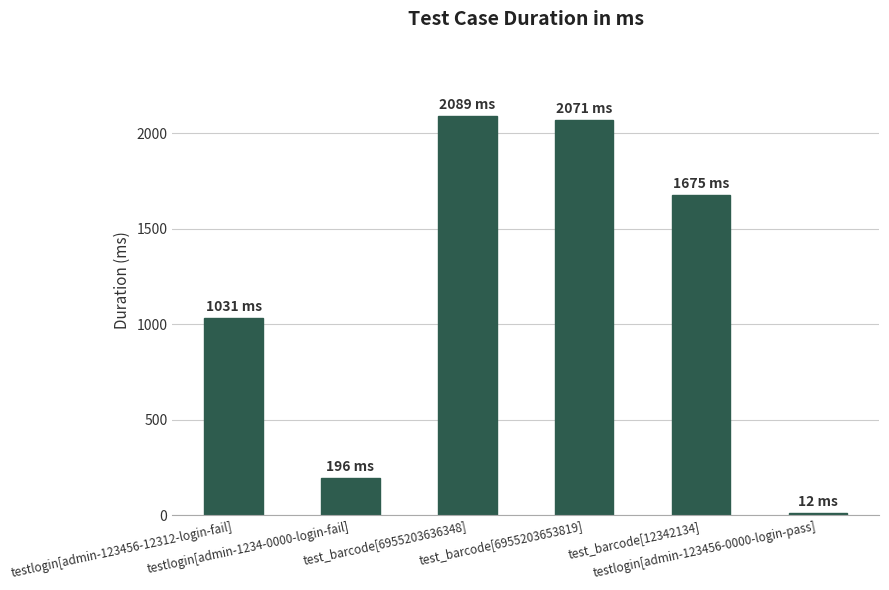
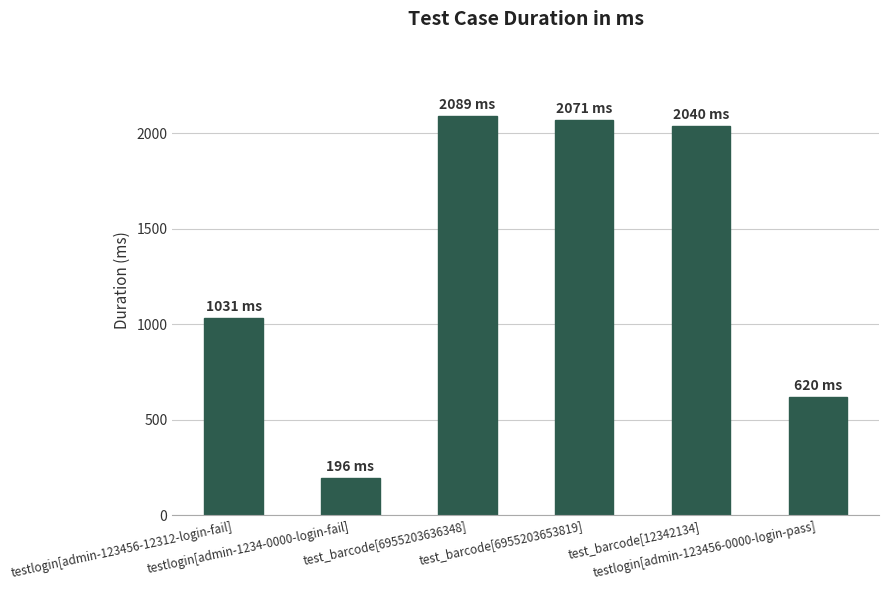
  {
    "testlogin[admin-123456-12312-login-fail]": 1031,
    "testlogin[admin-1234-0000-login-fail]": 196,
    "test_barcode[6955203636348]": 2089,
    "test_barcode[6955203653819]": 2071,
-   "test_barcode[12342134]": 1675,
-   "testlogin[admin-123456-0000-login-pass]": 12
+   "test_barcode[12342134]": 2040,
+   "testlogin[admin-123456-0000-login-pass]": 620
  }
